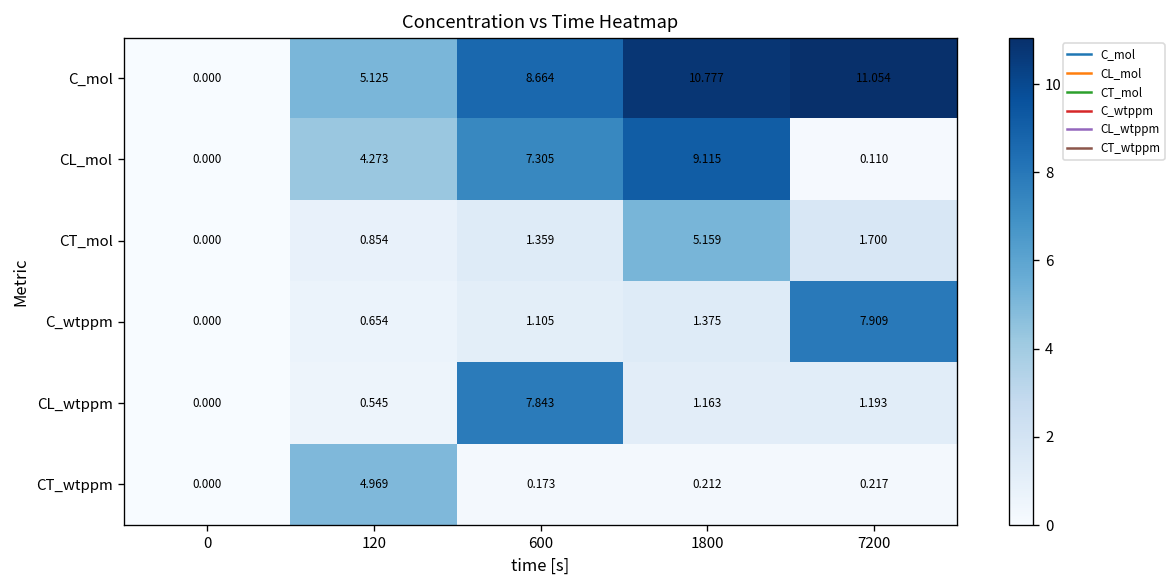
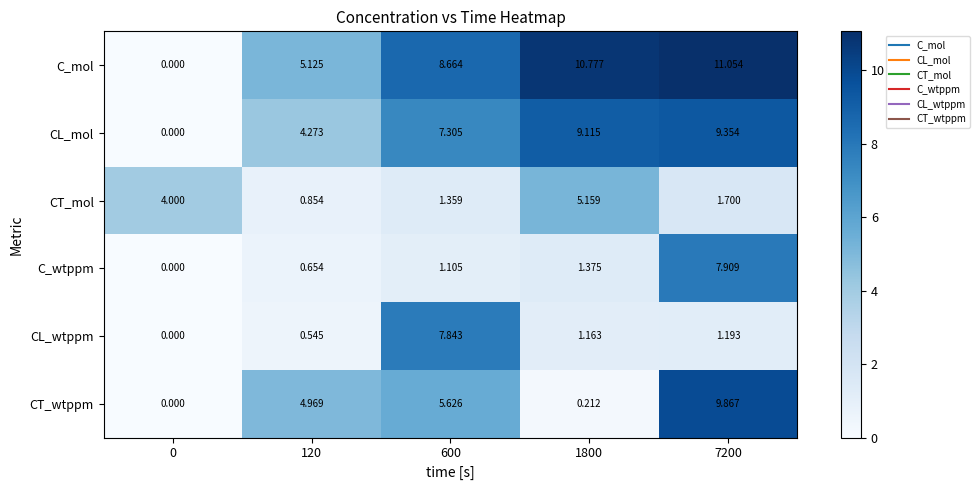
  {
    "C_mol": {
      "0": 0.000,
      "120": 5.125,
      "600": 8.664,
      "1800": 10.777,
      "7200": 11.054
    },
    "CL_mol": {
      "0": 0.000,
      "120": 4.273,
      "600": 7.305,
      "1800": 9.115,
-     "7200": 0.110
+     "7200": 9.354
    },
    "CT_mol": {
-     "0": 0.000,
+     "0": 4.000,
      "120": 0.854,
      "600": 1.359,
      "1800": 5.159,
      "7200": 1.700
    },
    "C_wtppm": {
      "0": 0.000,
      "120": 0.654,
      "600": 1.105,
      "1800": 1.375,
      "7200": 7.909
    },
    "CL_wtppm": {
      "0": 0.000,
      "120": 0.545,
      "600": 7.843,
      "1800": 1.163,
      "7200": 1.193
    },
    "CT_wtppm": {
      "0": 0.000,
      "120": 4.969,
-     "600": 0.173,
+     "600": 5.626,
      "1800": 0.212,
-     "7200": 0.217
+     "7200": 9.867
    }
  }
